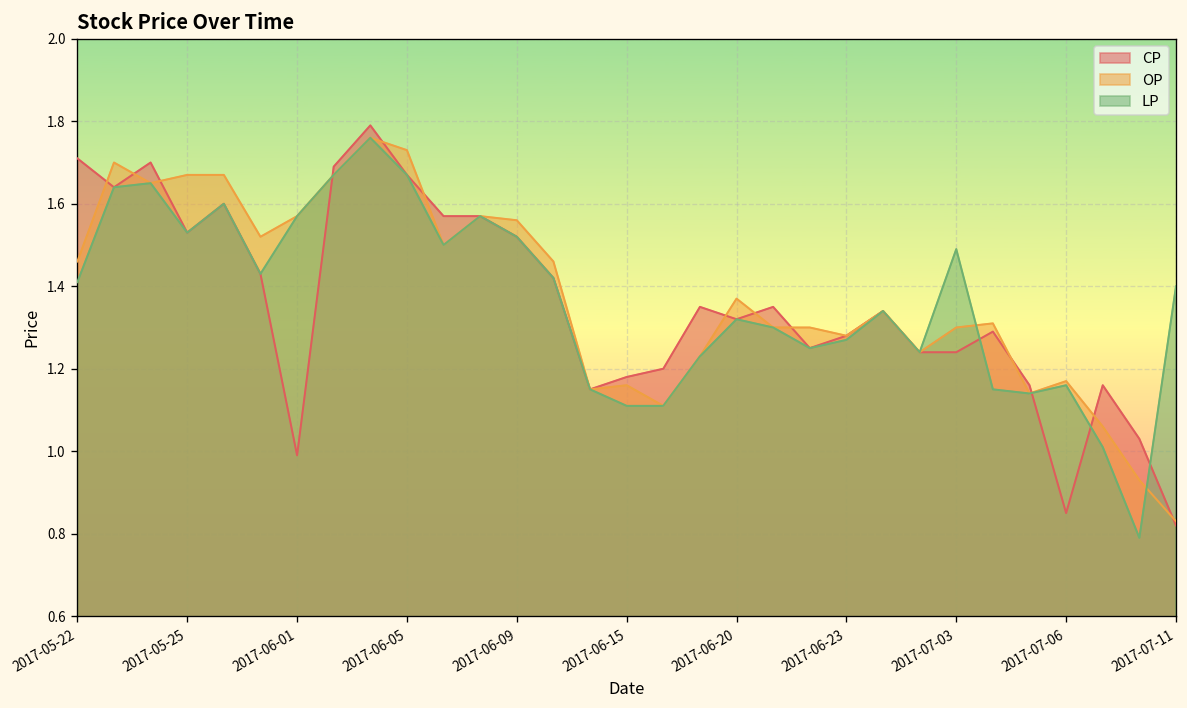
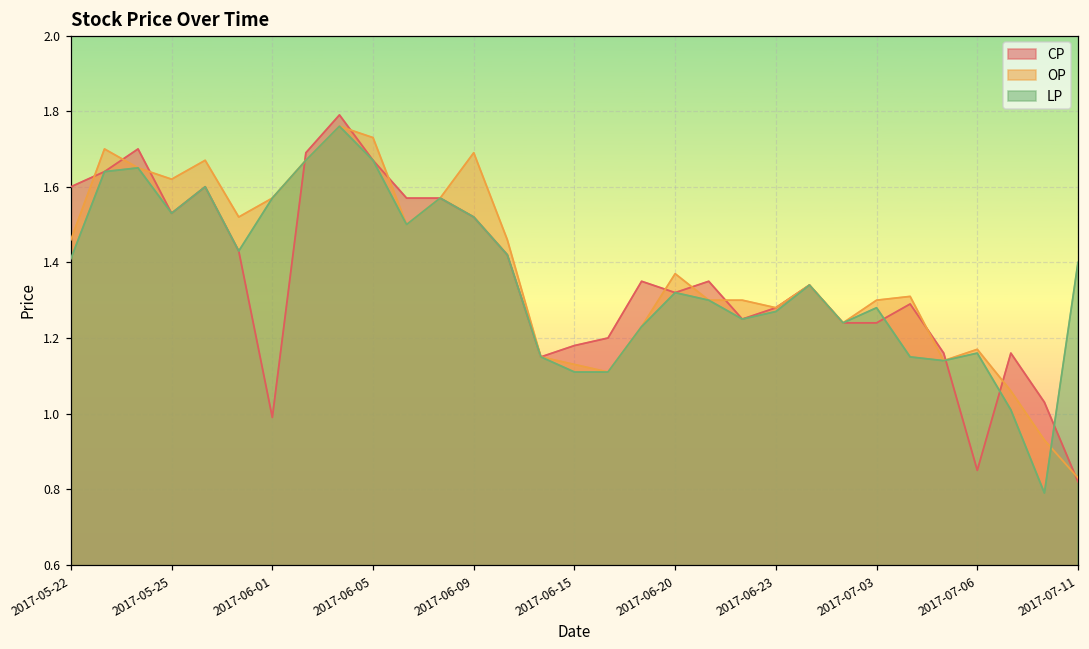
  {
    "CP": {
-     "2017-05-22": 1.71,
+     "2017-05-22": 1.60,
      "2017-06-01": 0.99,
      "2017-06-15": 1.18,
      "2017-07-03": 1.24,
      "2017-07-06": 0.85,
      "2017-07-11": 0.82
    },
    "OP": {
      "2017-05-22": 1.46,
-     "2017-05-25": 1.67,
+     "2017-05-25": 1.62,
      "2017-06-05": 1.73,
-     "2017-06-09": 1.56,
-     "2017-06-15": 1.16,
+     "2017-06-09": 1.69,
+     "2017-06-15": 1.13,
      "2017-06-20": 1.37,
      "2017-07-03": 1.30,
      "2017-07-06": 1.17,
      "2017-07-11": 0.83
    },
    "LP": {
      "2017-05-22": 1.41,
      "2017-06-15": 1.11,
      "2017-06-23": 1.27,
-     "2017-07-03": 1.49,
+     "2017-07-03": 1.28,
      "2017-07-06": 1.16,
      "2017-07-11": 1.40
    }
  }
